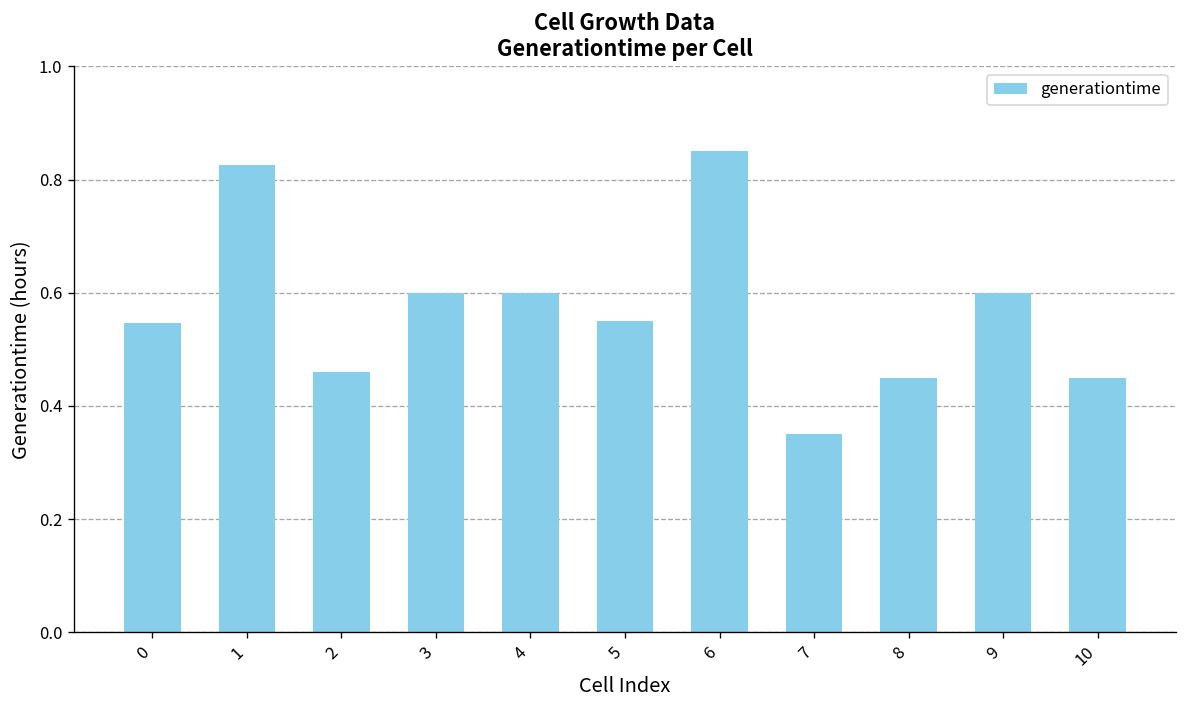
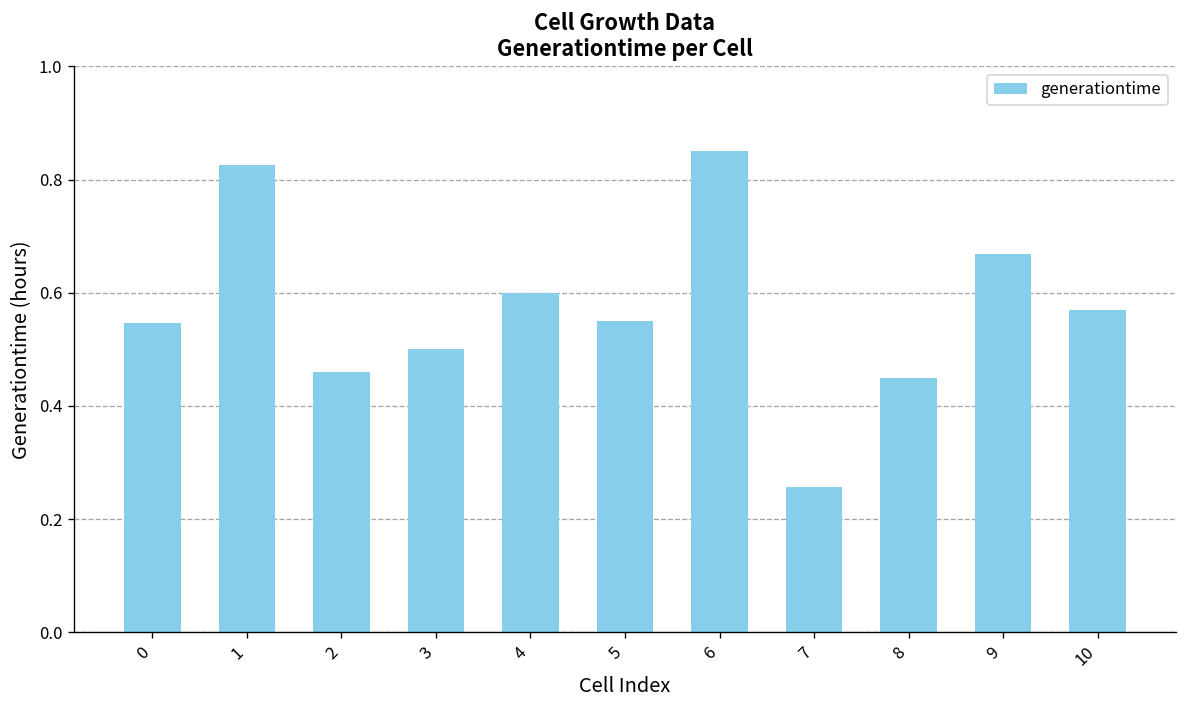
  {
    "0": 0.55,
    "1": 0.83,
    "2": 0.46,
-   "3": 0.6,
+   "3": 0.5,
    "4": 0.60,
    "5": 0.55,
    "6": 0.85,
-   "7": 0.35,
+   "7": 0.26,
    "8": 0.45,
-   "9": 0.60,
-   "10": 0.45
+   "9": 0.67,
+   "10": 0.57
  }
